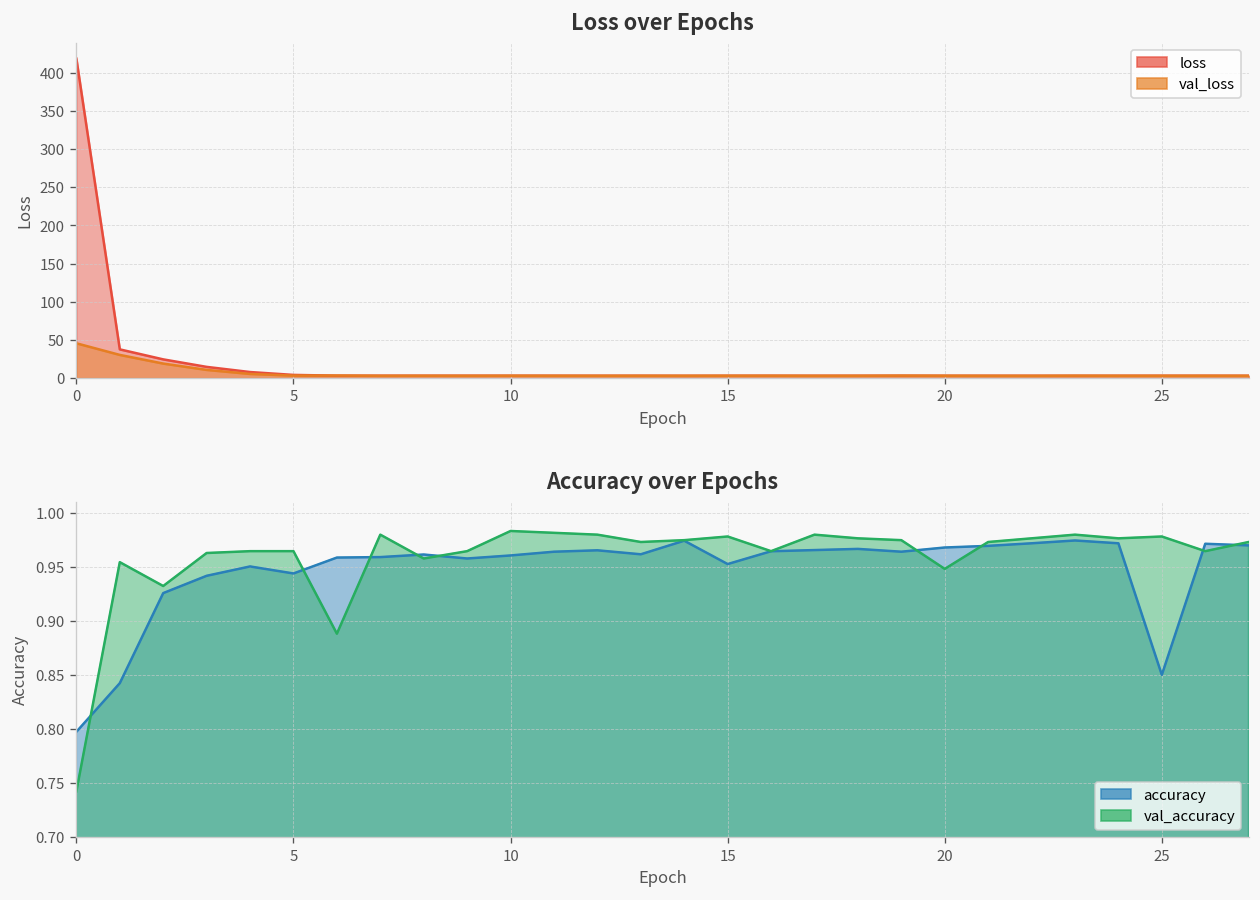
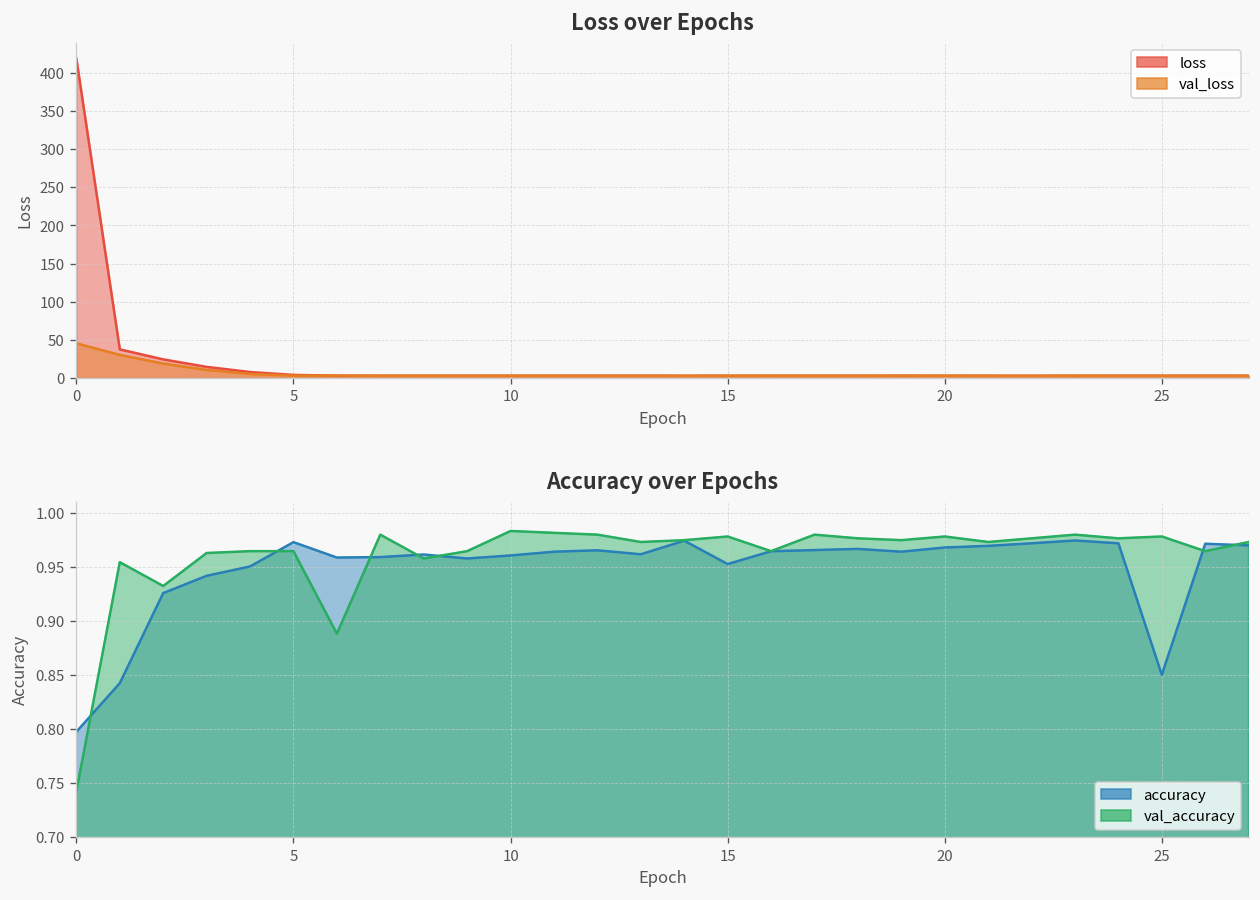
  {
    "Accuracy over Epochs": {
      "accuracy": {
        "0": 0.80,
-       "5": 0.94,
+       "5": 0.97,
        "10": 0.96,
        "15": 0.95,
        "20": 0.97,
        "25": 0.85
      },
      "val_accuracy": {
        "0": 0.74,
        "5": 0.96,
        "10": 0.98,
        "15": 0.98,
-       "20": 0.95,
+       "20": 0.98,
        "25": 0.98
      }
    }
  }
